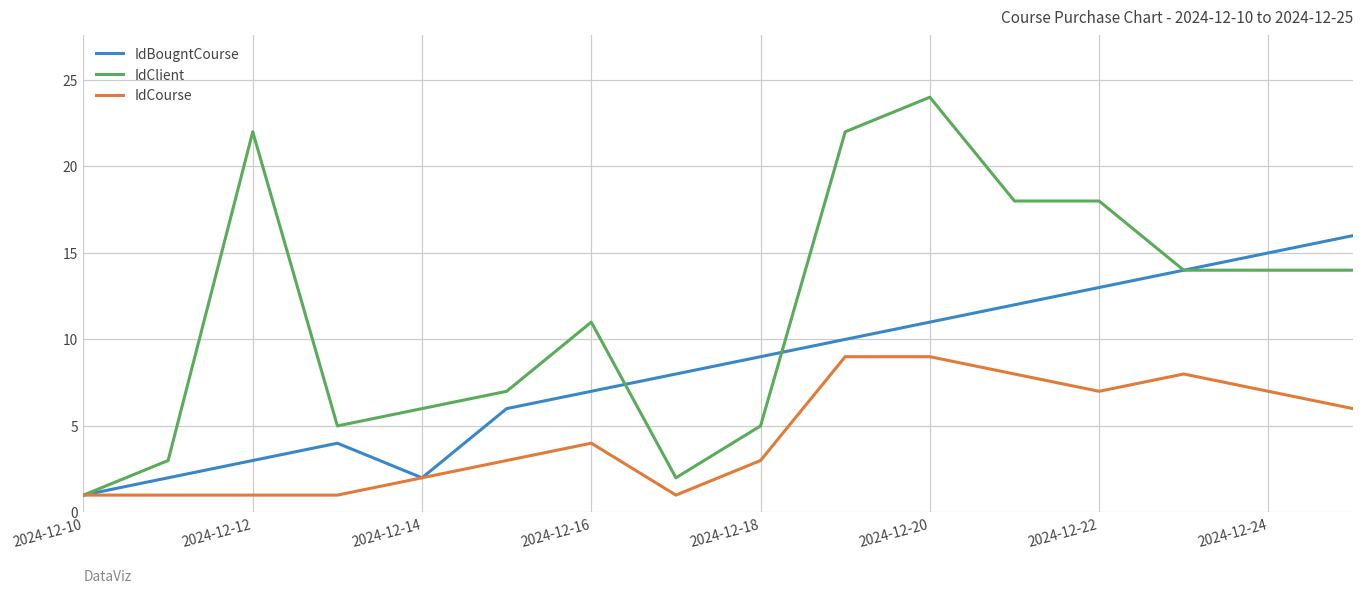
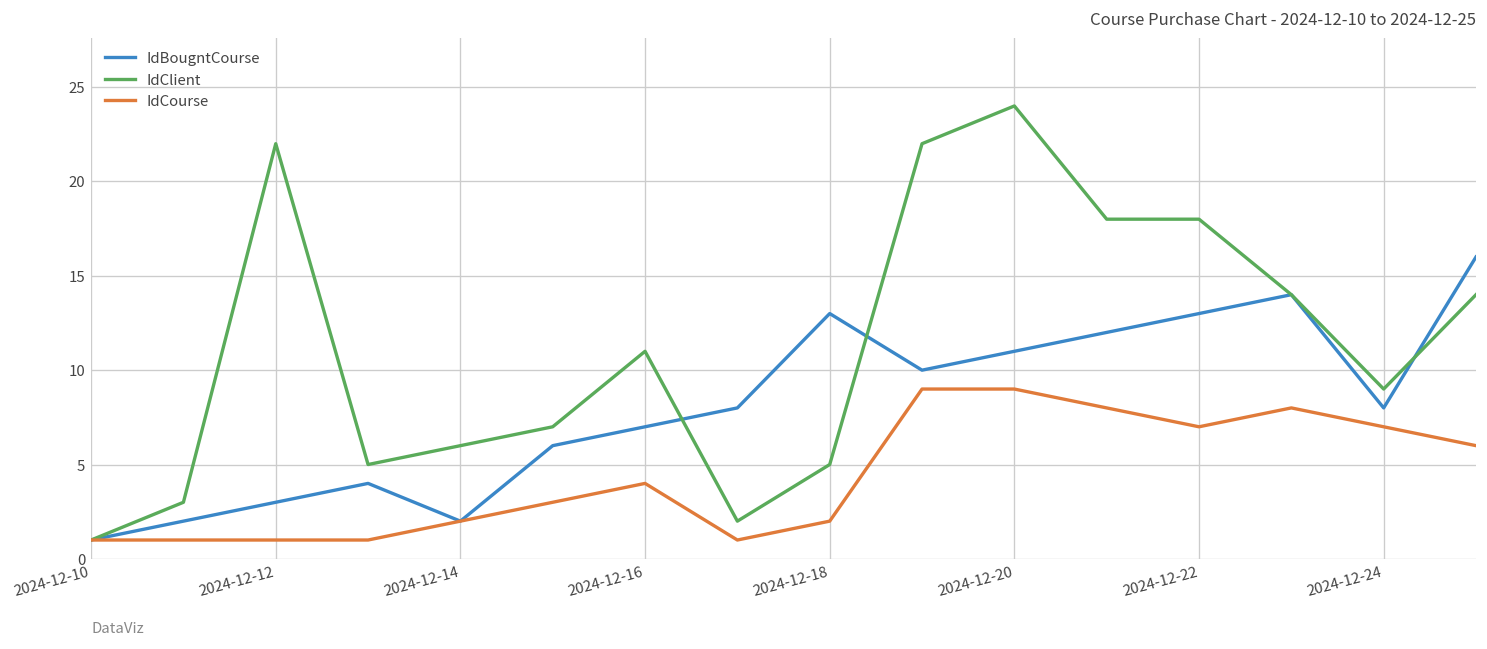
  {
    "IdBougntCourse": {
      "2024-12-12": 3,
      "2024-12-16": 7,
-     "2024-12-18": 9,
+     "2024-12-18": 13,
      "2024-12-20": 11,
      "2024-12-22": 13,
-     "2024-12-24": 15
+     "2024-12-24": 8
    },
    "IdClient": {
      "2024-12-12": 22,
      "2024-12-14": 6,
      "2024-12-16": 11,
      "2024-12-18": 5,
      "2024-12-20": 24,
      "2024-12-22": 18,
-     "2024-12-24": 14
+     "2024-12-24": 9
    },
    "IdCourse": {
      "2024-12-12": 1,
      "2024-12-16": 4,
-     "2024-12-18": 3,
+     "2024-12-18": 2,
      "2024-12-20": 9,
      "2024-12-22": 7,
      "2024-12-24": 7
    }
  }
